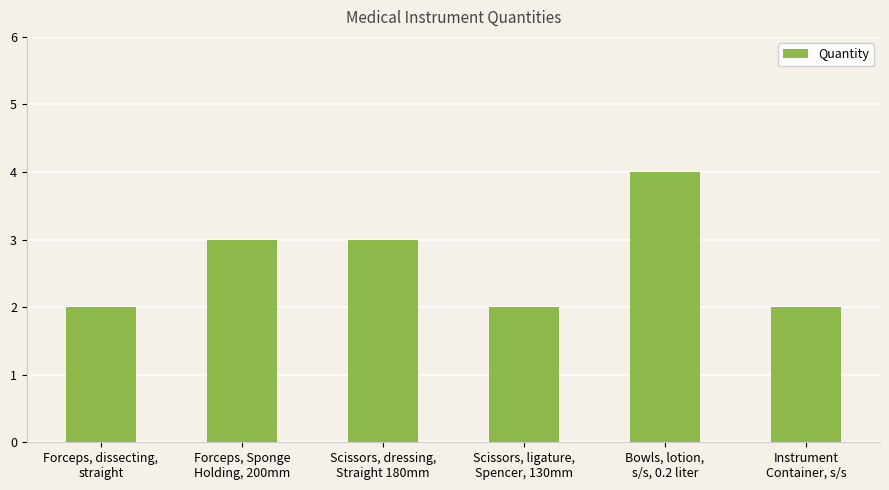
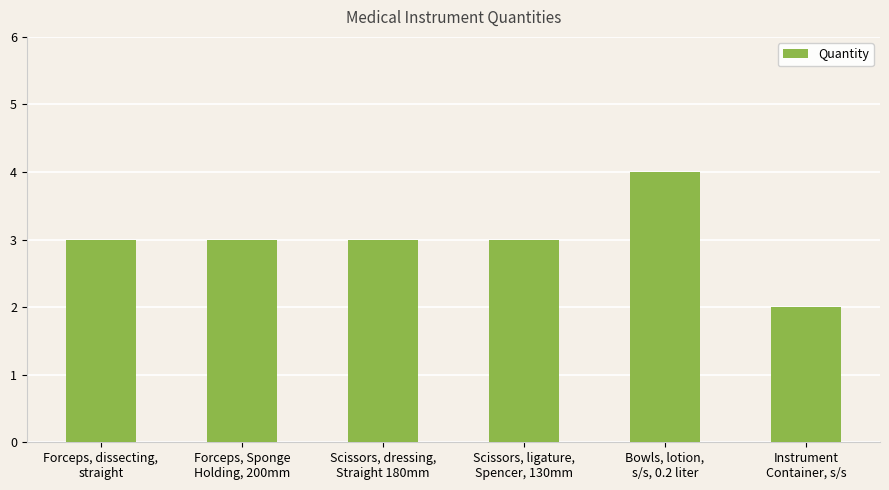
  {
-   "Forceps, dissecting, straight": 2,
+   "Forceps, dissecting, straight": 3,
    "Forceps, Sponge Holding, 200mm": 3,
    "Scissors, dressing, Straight 180mm": 3,
-   "Scissors, ligature, Spencer, 130mm": 2,
+   "Scissors, ligature, Spencer, 130mm": 3,
    "Bowls, lotion, s/s, 0.2 liter": 4,
    "Instrument Container, s/s": 2
  }
